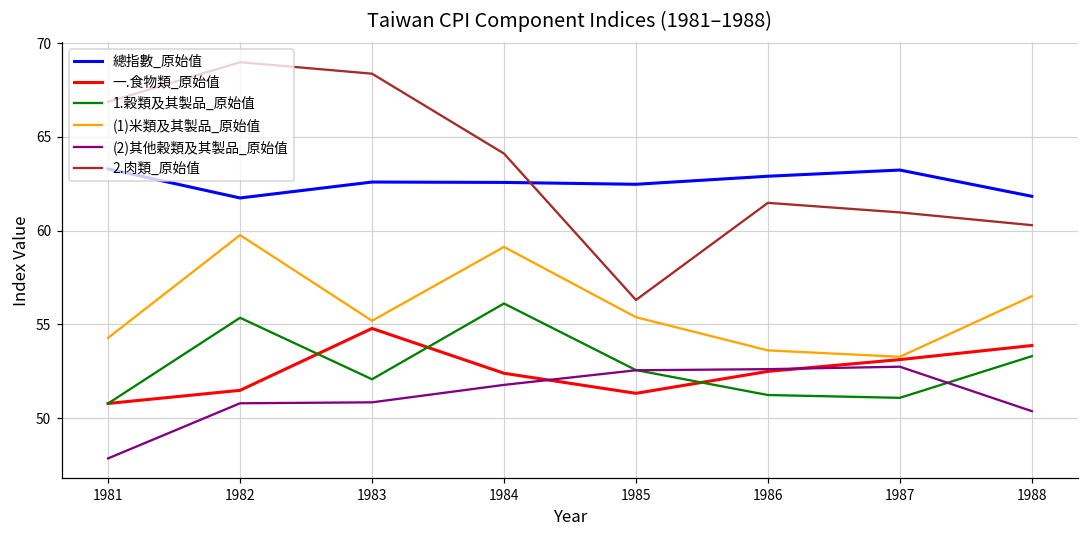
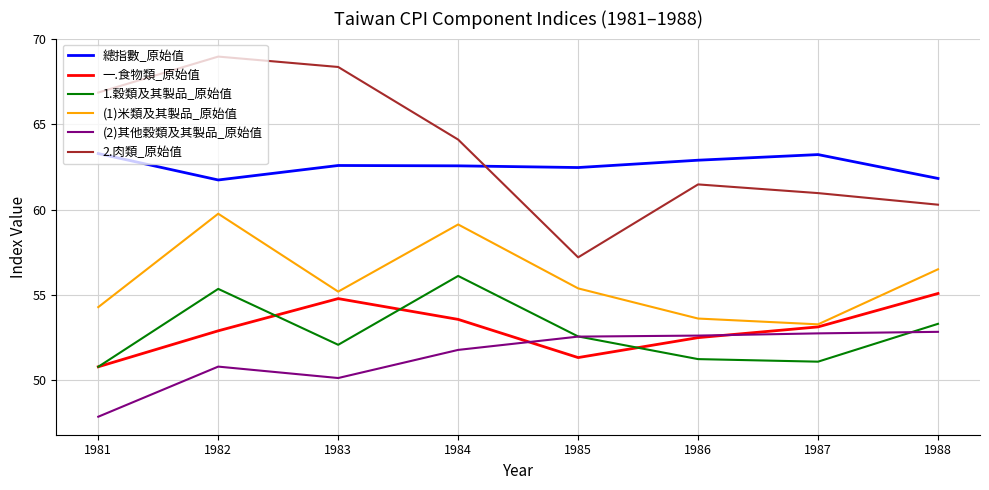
  {
    "總指數_原始值": {
      "1982": 61.7,
      "1983": 62.6,
      "1984": 62.6,
      "1985": 62.5,
      "1986": 62.9,
      "1987": 63.2,
      "1988": 61.8
    },
    "一.食物類_原始值": {
-     "1982": 51.5,
+     "1982": 52.9,
      "1983": 54.8,
-     "1984": 52.4,
+     "1984": 53.6,
      "1985": 51.3,
      "1987": 53.1,
-     "1988": 53.9
+     "1988": 55.1
    },
    "1.穀類及其製品_原始值": {
      "1982": 55.4,
      "1983": 52.1,
      "1984": 56.1,
      "1986": 51.2,
      "1987": 51.1,
      "1988": 53.3
    },
    "(1)米類及其製品_原始值": {
      "1981": 54.3,
      "1982": 59.8,
      "1983": 55.2,
      "1984": 59.1,
      "1985": 55.4,
      "1986": 53.6,
      "1987": 53.3,
      "1988": 56.5
    },
    "(2)其他穀類及其製品_原始值": {
      "1981": 47.9,
      "1982": 50.8,
-     "1983": 50.8,
+     "1983": 50.1,
      "1984": 51.8,
      "1987": 52.7,
-     "1988": 50.4
+     "1988": 52.8
    },
    "2.肉類_原始值": {
      "1983": 68.4,
      "1984": 64.1,
-     "1985": 56.3,
+     "1985": 57.2,
      "1986": 61.5,
      "1987": 61.0,
      "1988": 60.3
    }
  }
